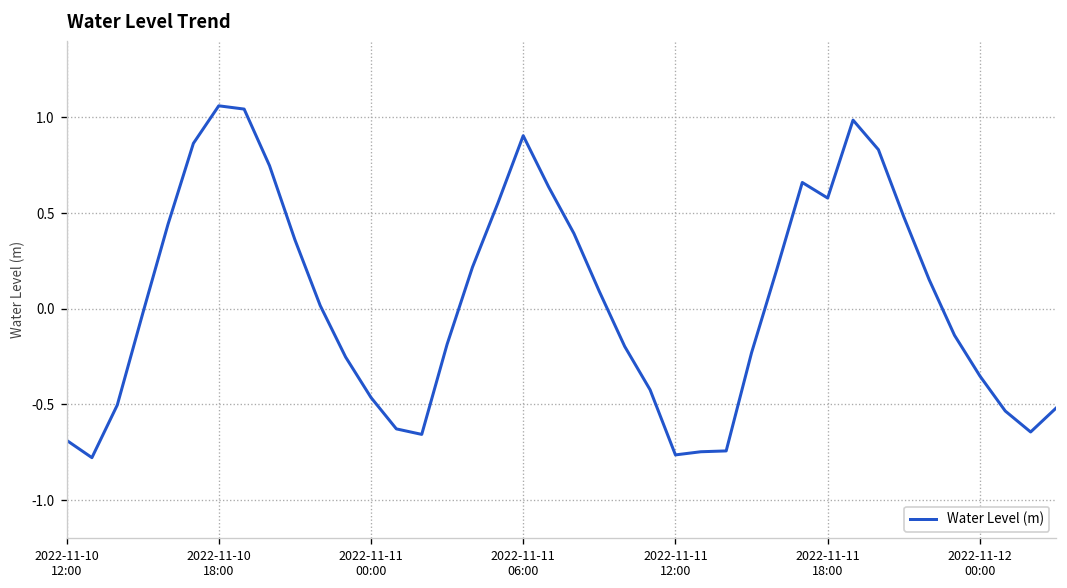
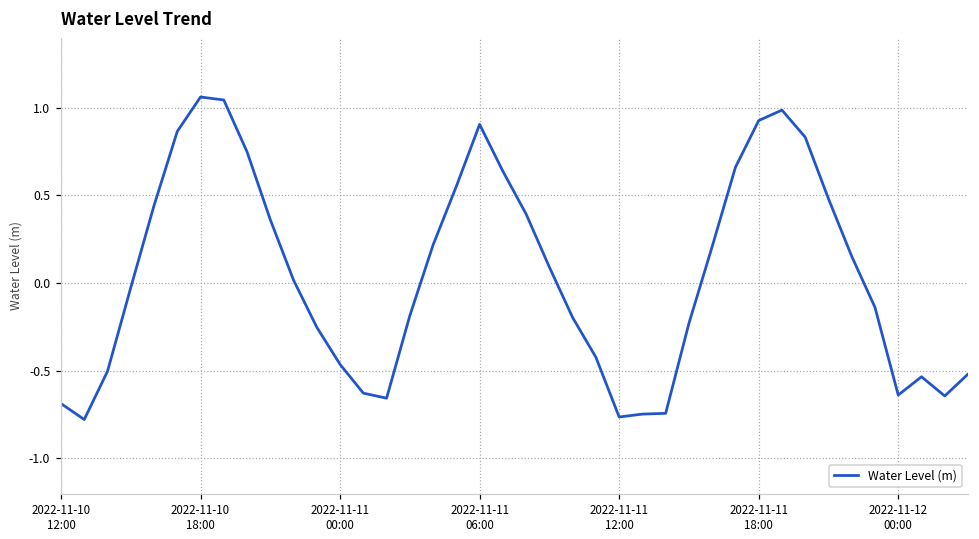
  {
    "2022-11-10 12:00": -0.69,
    "2022-11-10 18:00": 1.06,
    "2022-11-11 00:00": -0.46,
    "2022-11-11 06:00": 0.90,
    "2022-11-11 12:00": -0.76,
-   "2022-11-11 18:00": 0.58,
-   "2022-11-12 00:00": -0.35
+   "2022-11-11 18:00": 0.93,
+   "2022-11-12 00:00": -0.64
  }
